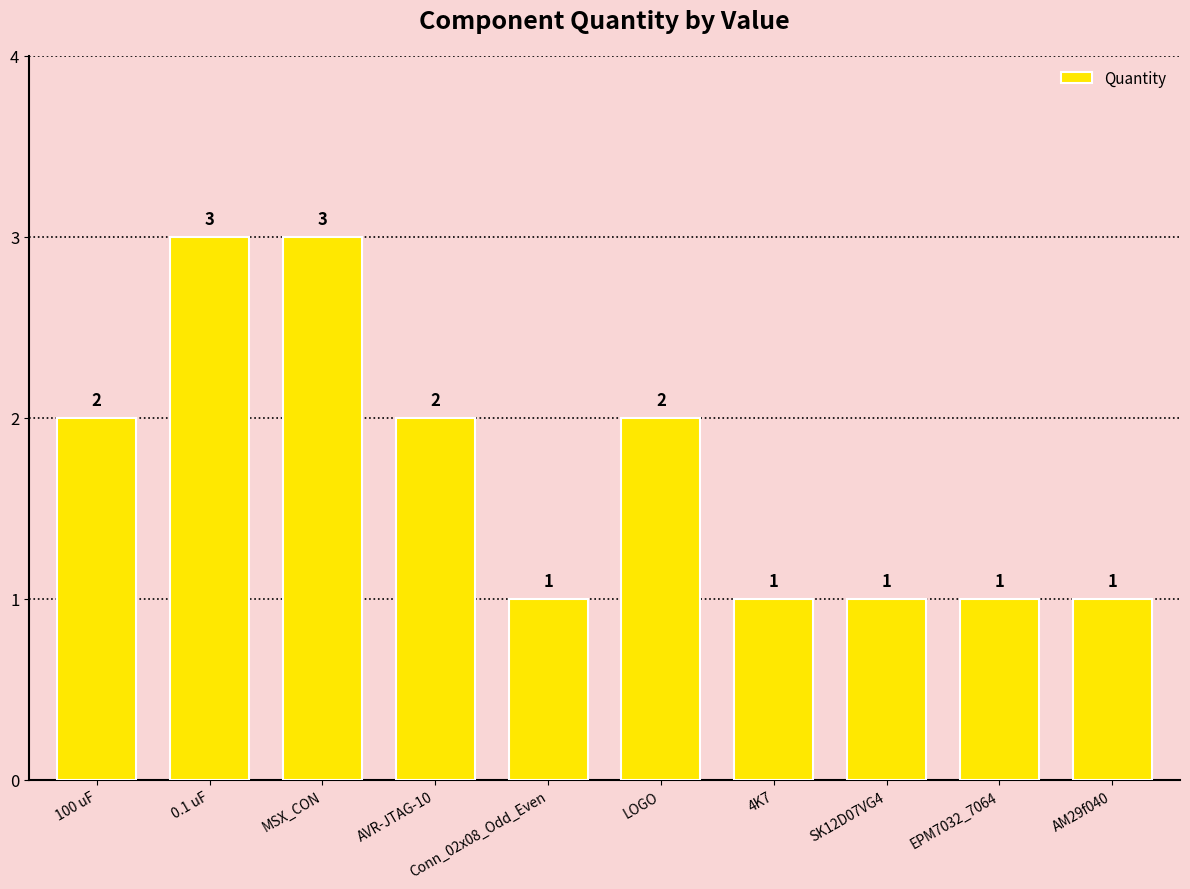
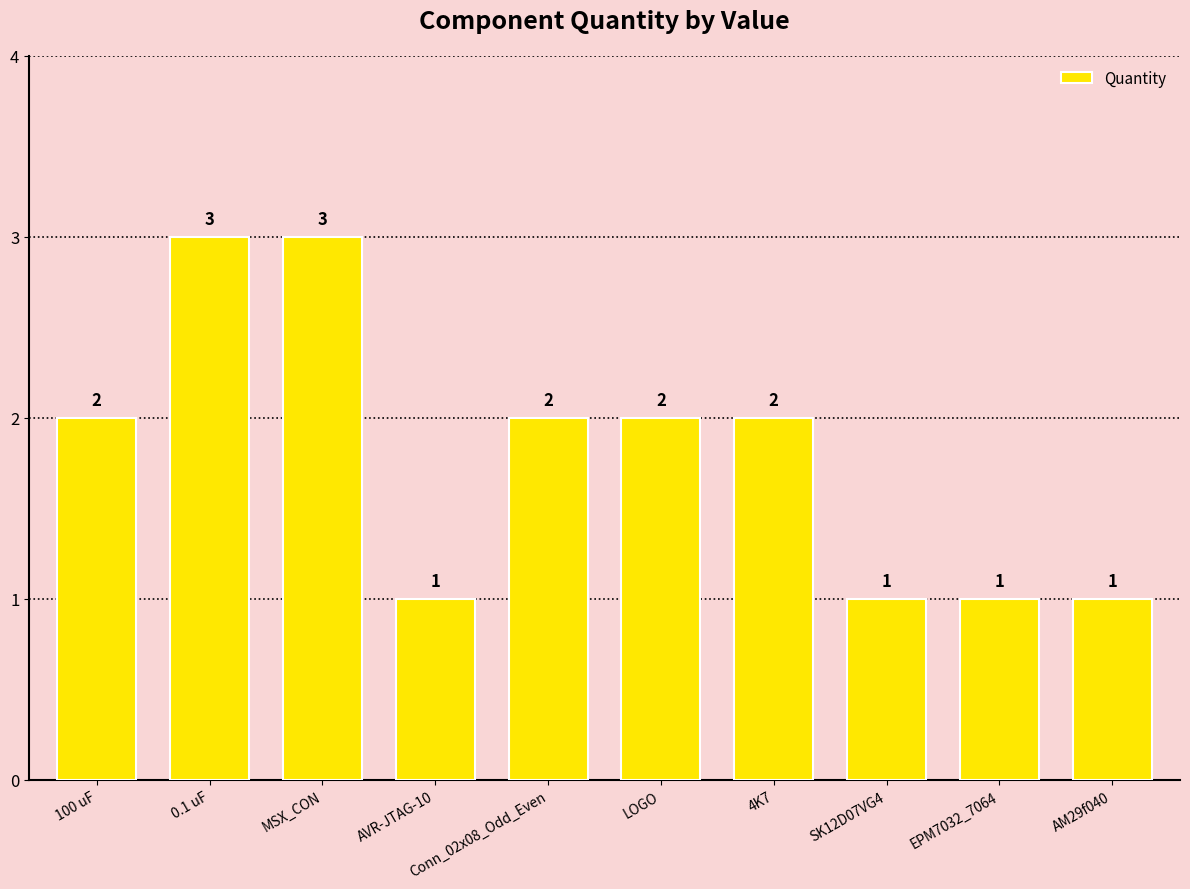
  {
    "100 uF": 2,
    "0.1 uF": 3,
    "MSX_CON": 3,
-   "AVR-JTAG-10": 2,
-   "Conn_02x08_Odd_Even": 1,
+   "AVR-JTAG-10": 1,
+   "Conn_02x08_Odd_Even": 2,
    "LOGO": 2,
-   "4K7": 1,
+   "4K7": 2,
    "SK12D07VG4": 1,
    "EPM7032_7064": 1,
    "AM29f040": 1
  }
